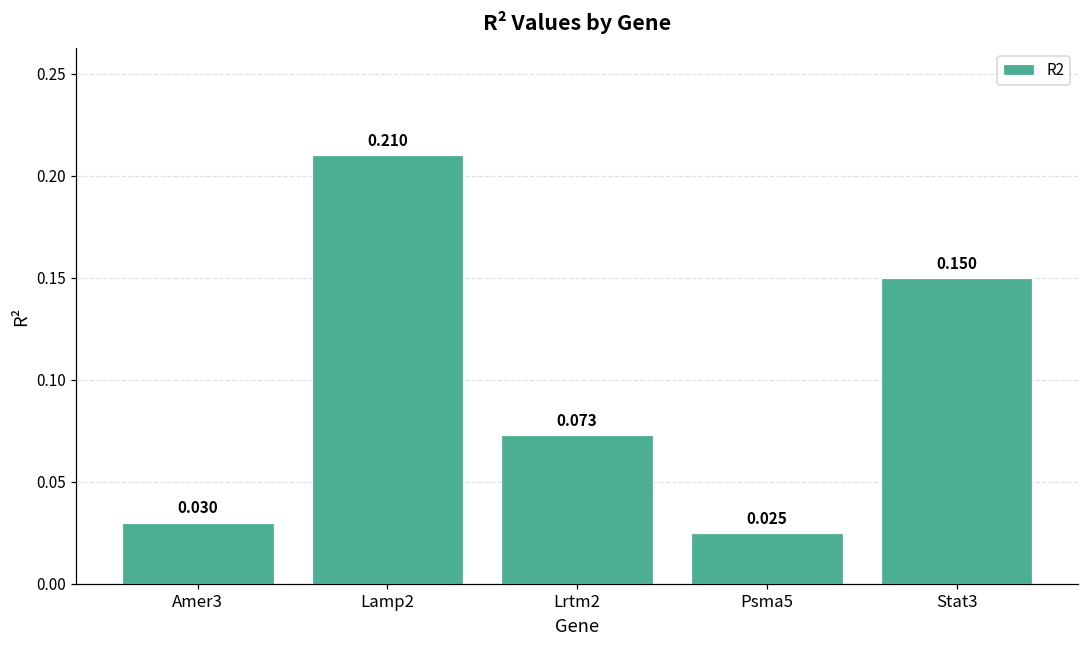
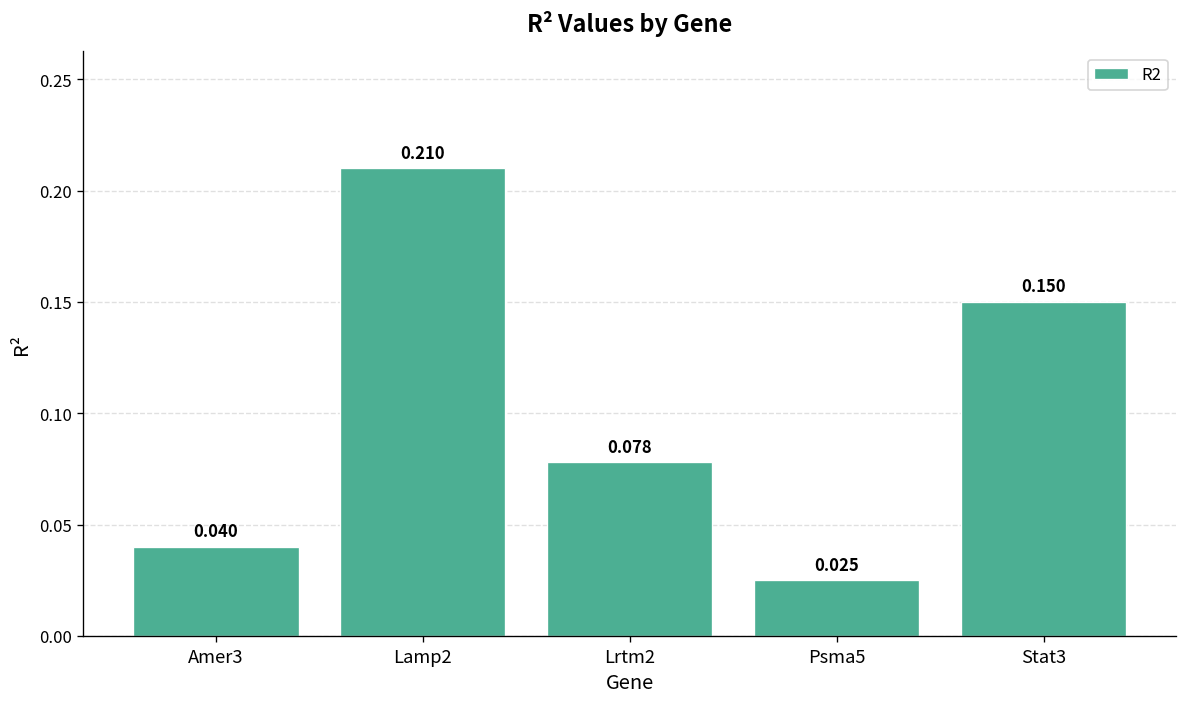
  {
-   "Amer3": 0.030,
+   "Amer3": 0.040,
    "Lamp2": 0.210,
-   "Lrtm2": 0.073,
+   "Lrtm2": 0.078,
    "Psma5": 0.025,
    "Stat3": 0.150
  }
